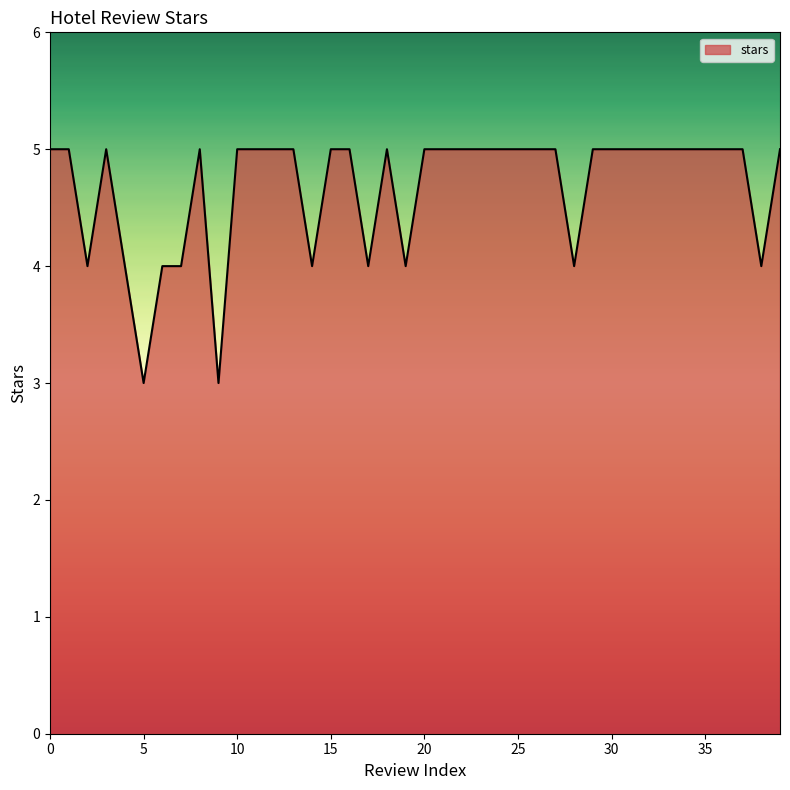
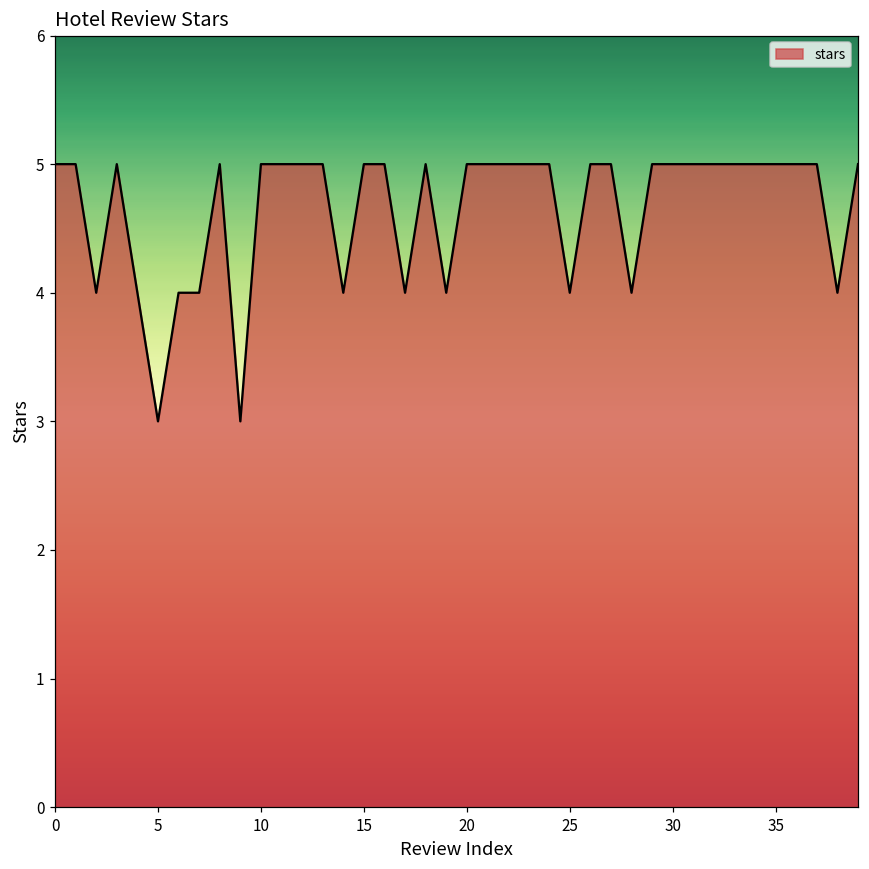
  {
    "0": 5,
    "5": 3,
    "10": 5,
    "15": 5,
    "20": 5,
-   "25": 5,
+   "25": 4,
    "30": 5,
    "35": 5
  }
